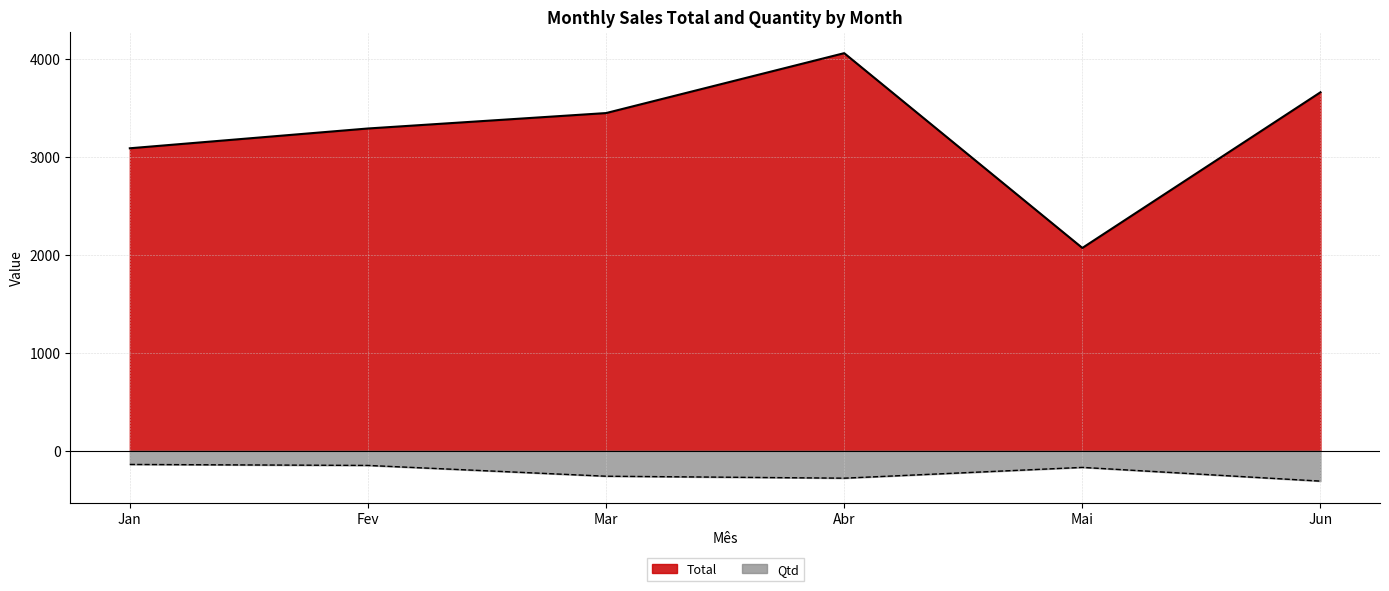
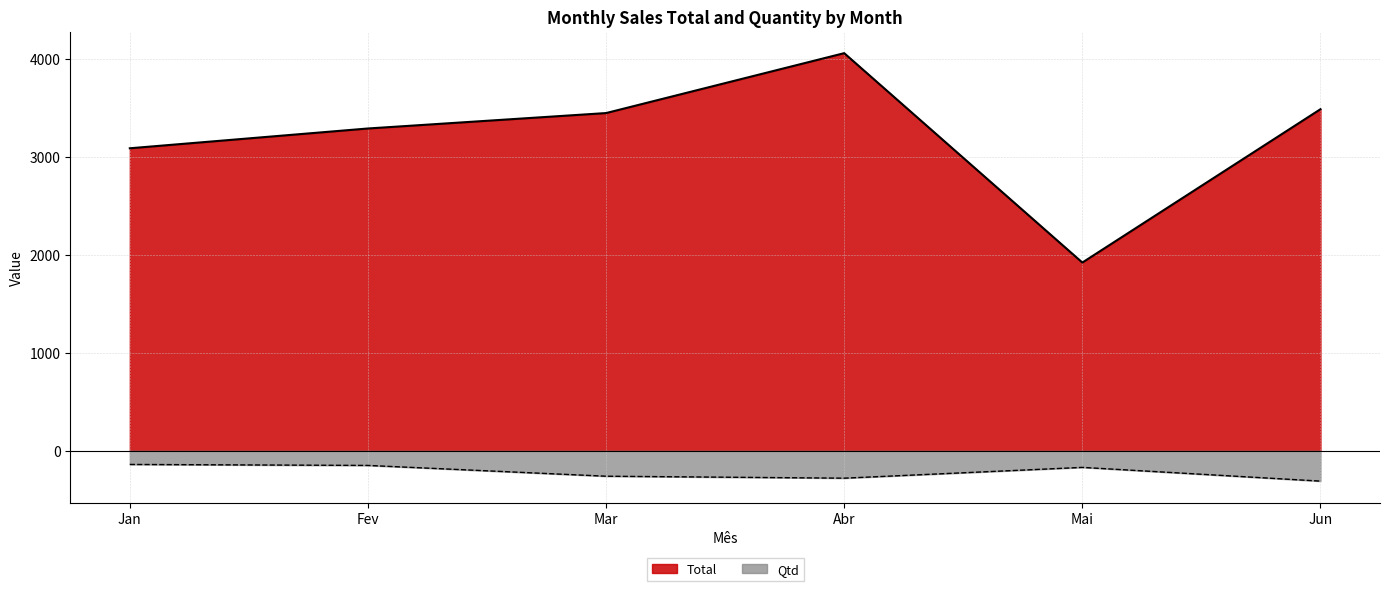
  {
    "Total": {
      "Jan": 3100,
      "Fev": 3300,
      "Mar": 3400,
      "Abr": 4100,
-     "Mai": 2100,
-     "Jun": 3700
+     "Mai": 1900,
+     "Jun": 3500
    }
  }
